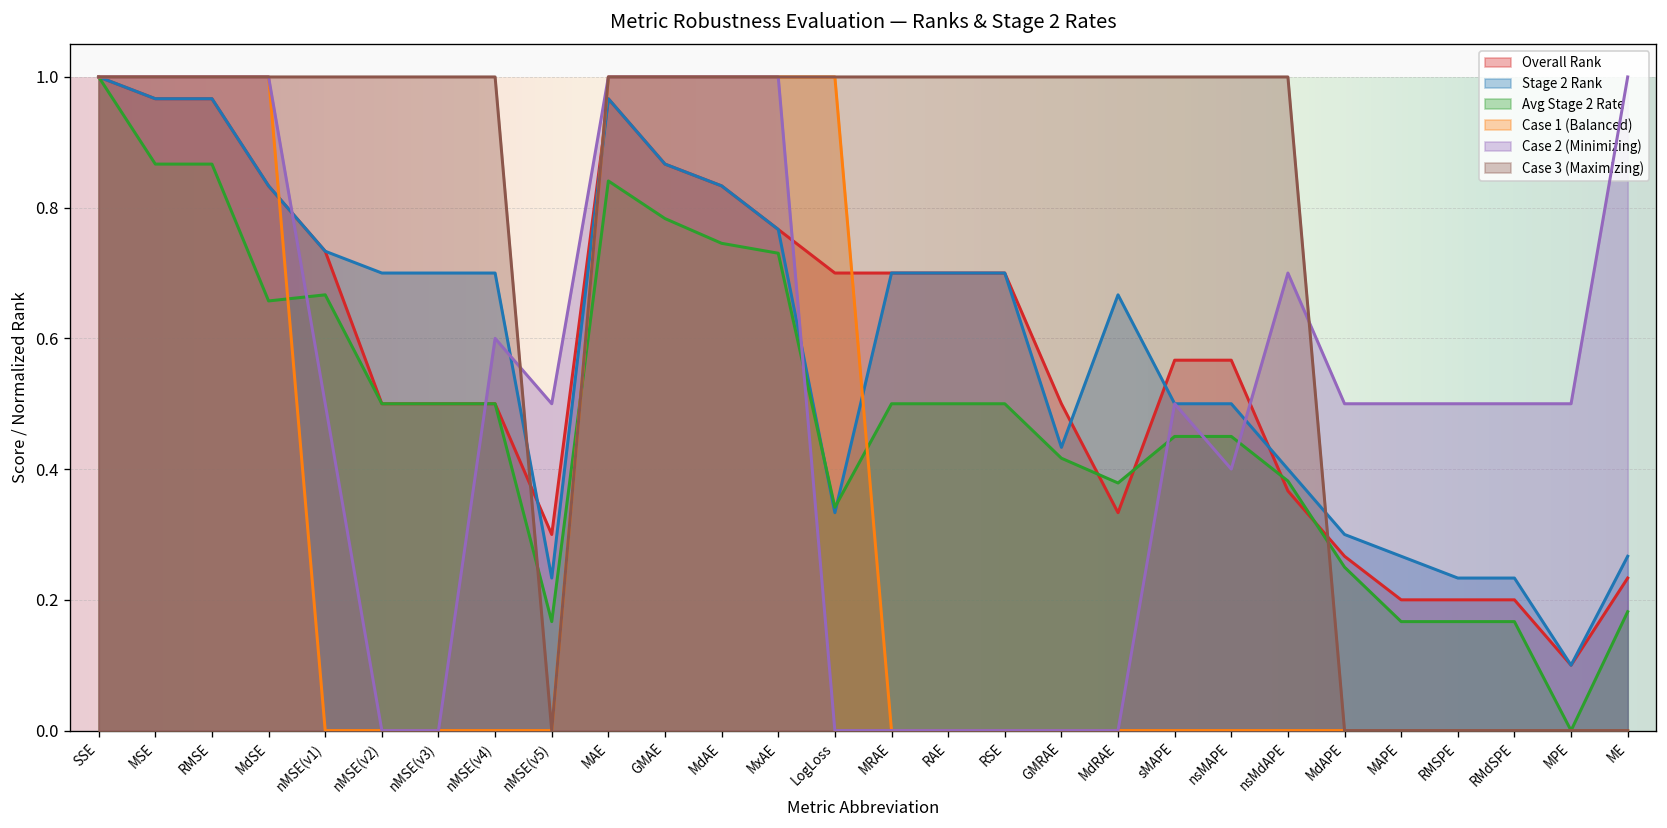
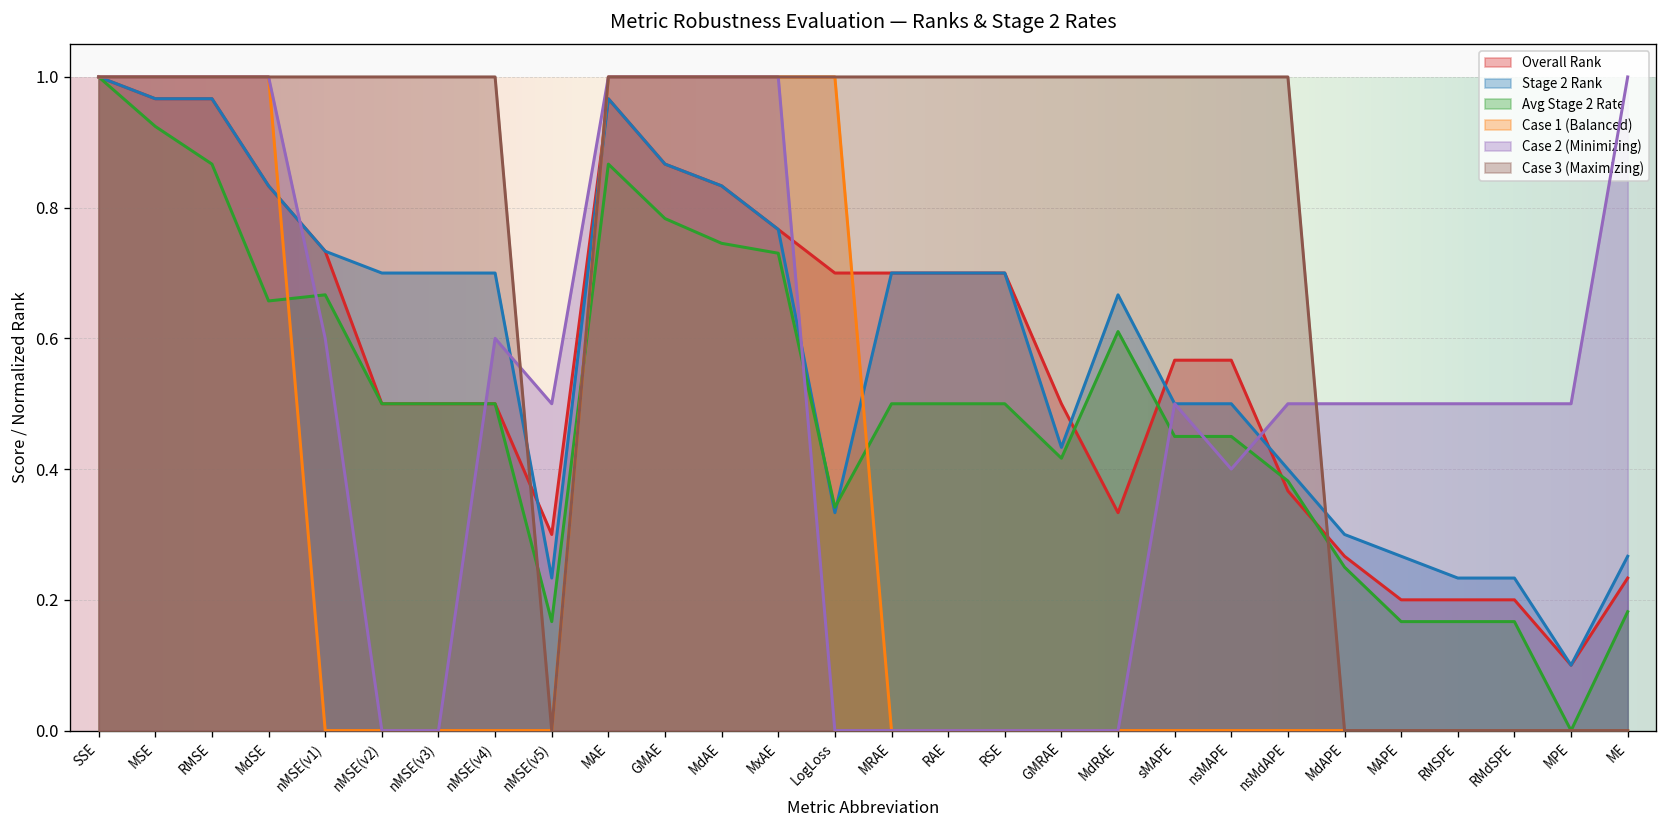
  {
    "Stage 2 Rank": {
      "nMSE(v2)": 0.70,
      "nMSE(v3)": 0.70,
      "nMSE(v4)": 0.70,
      "nMSE(v5)": 0.23,
      "LogLoss": 0.33,
      "GMRAE": 0.43,
      "MdRAE": 0.67,
      "nsMAPE": 0.50,
      "nsMdAPE": 0.40,
      "MdAPE": 0.30,
      "MAPE": 0.27,
      "RMSPE": 0.23,
      "RMdSPE": 0.23,
      "ME": 0.27
    },
    "Avg Stage 2 Rate": {
-     "MSE": 0.87,
+     "MSE": 0.92,
      "RMSE": 0.87,
      "MdSE": 0.66,
      "nMSE(v1)": 0.67,
      "nMSE(v5)": 0.17,
-     "MAE": 0.84,
+     "MAE": 0.87,
      "GMAE": 0.78,
      "MdAE": 0.75,
      "MxAE": 0.73,
      "LogLoss": 0.34,
      "MRAE": 0.50,
      "RAE": 0.50,
      "RSE": 0.50,
      "GMRAE": 0.42,
-     "MdRAE": 0.38,
+     "MdRAE": 0.61,
      "sMAPE": 0.45,
      "nsMAPE": 0.45,
      "nsMdAPE": 0.38,
      "MdAPE": 0.25,
      "MAPE": 0.17,
      "RMSPE": 0.17,
      "RMdSPE": 0.17,
      "ME": 0.18
    },
    "Case 2 (Minimizing)": {
-     "nMSE(v1)": 0.5,
+     "nMSE(v1)": 0.6,
      "nMSE(v4)": 0.6,
      "nMSE(v5)": 0.5,
      "LogLoss": 0.0,
      "nsMAPE": 0.4,
-     "nsMdAPE": 0.7,
+     "nsMdAPE": 0.5,
      "MdAPE": 0.5,
      "MAPE": 0.5,
      "RMSPE": 0.5,
      "RMdSPE": 0.5,
      "MPE": 0.5
    }
  }
